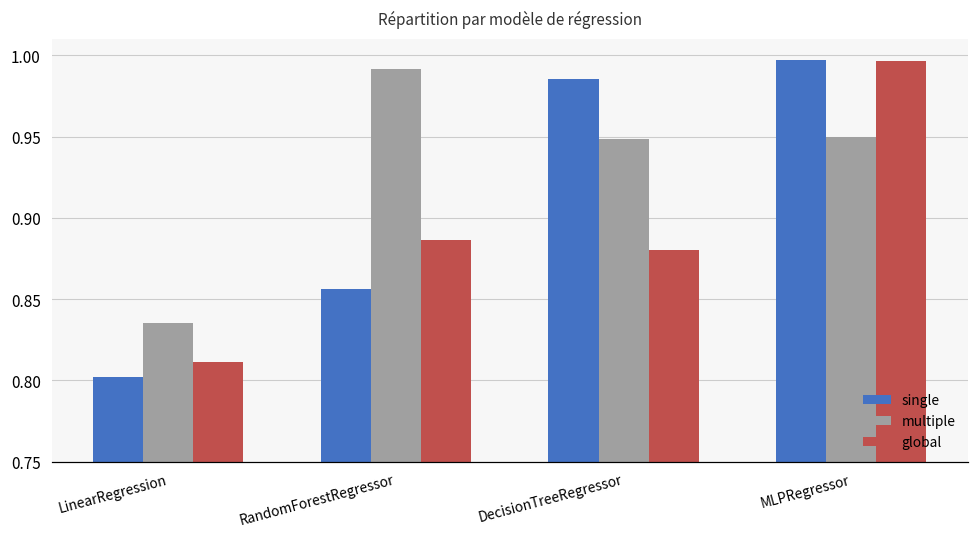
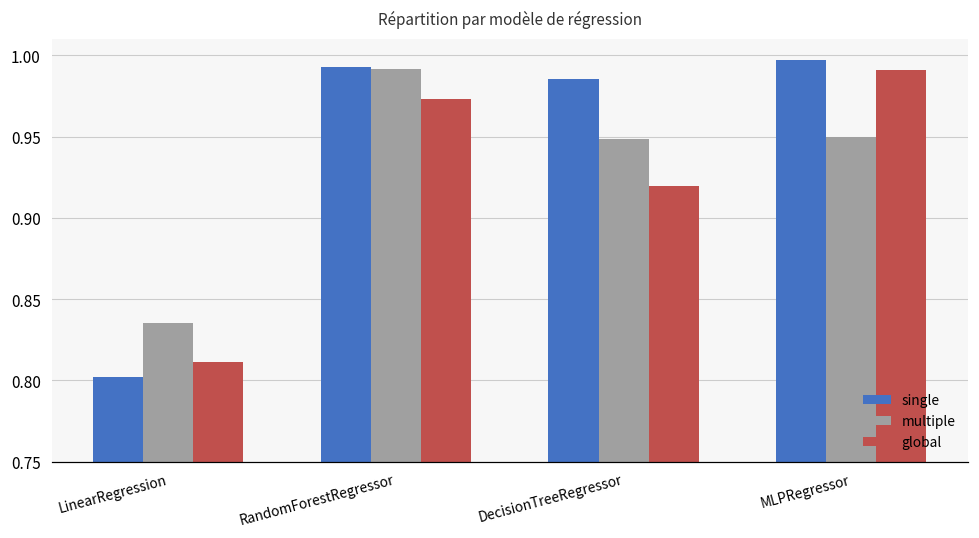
  {
    "single": {
      "LinearRegression": 0.802,
-     "RandomForestRegressor": 0.856,
+     "RandomForestRegressor": 0.993,
      "DecisionTreeRegressor": 0.985,
      "MLPRegressor": 0.997
    },
    "multiple": {
      "LinearRegression": 0.835,
      "RandomForestRegressor": 0.992,
      "DecisionTreeRegressor": 0.948,
      "MLPRegressor": 0.950
    },
    "global": {
      "LinearRegression": 0.811,
-     "RandomForestRegressor": 0.886,
-     "DecisionTreeRegressor": 0.880,
-     "MLPRegressor": 0.996
+     "RandomForestRegressor": 0.973,
+     "DecisionTreeRegressor": 0.920,
+     "MLPRegressor": 0.991
    }
  }
